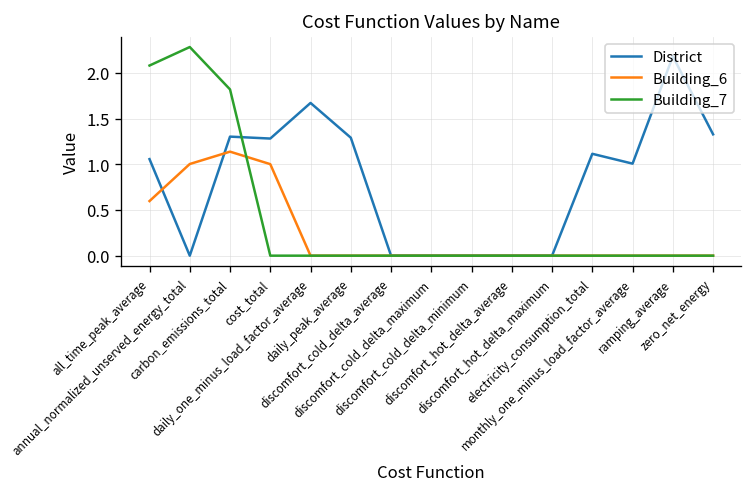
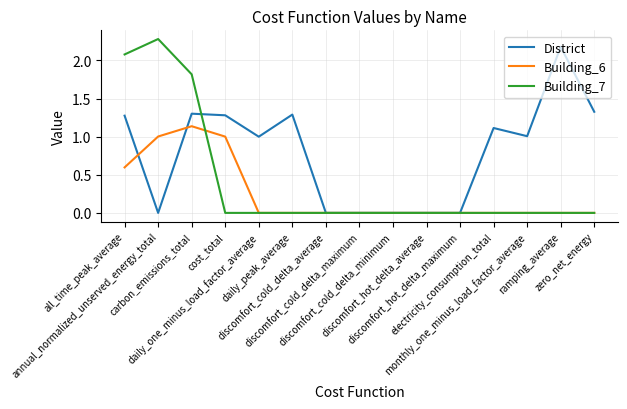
  {
    "District": {
-     "all_time_peak_average": 1.1,
+     "all_time_peak_average": 1.3,
      "annual_normalized_unserved_energy_total": 0.0,
      "carbon_emissions_total": 1.3,
      "cost_total": 1.3,
-     "daily_one_minus_load_factor_average": 1.7,
+     "daily_one_minus_load_factor_average": 1.0,
      "daily_peak_average": 1.3,
      "electricity_consumption_total": 1.1,
      "monthly_one_minus_load_factor_average": 1.0,
      "zero_net_energy": 1.3
    },
    "Building_6": {
      "all_time_peak_average": 0.6,
      "annual_normalized_unserved_energy_total": 1.0,
      "carbon_emissions_total": 1.1,
      "cost_total": 1.0
    },
    "Building_7": {
      "all_time_peak_average": 2.1,
      "annual_normalized_unserved_energy_total": 2.3,
      "carbon_emissions_total": 1.8,
      "cost_total": 0.0
    }
  }
